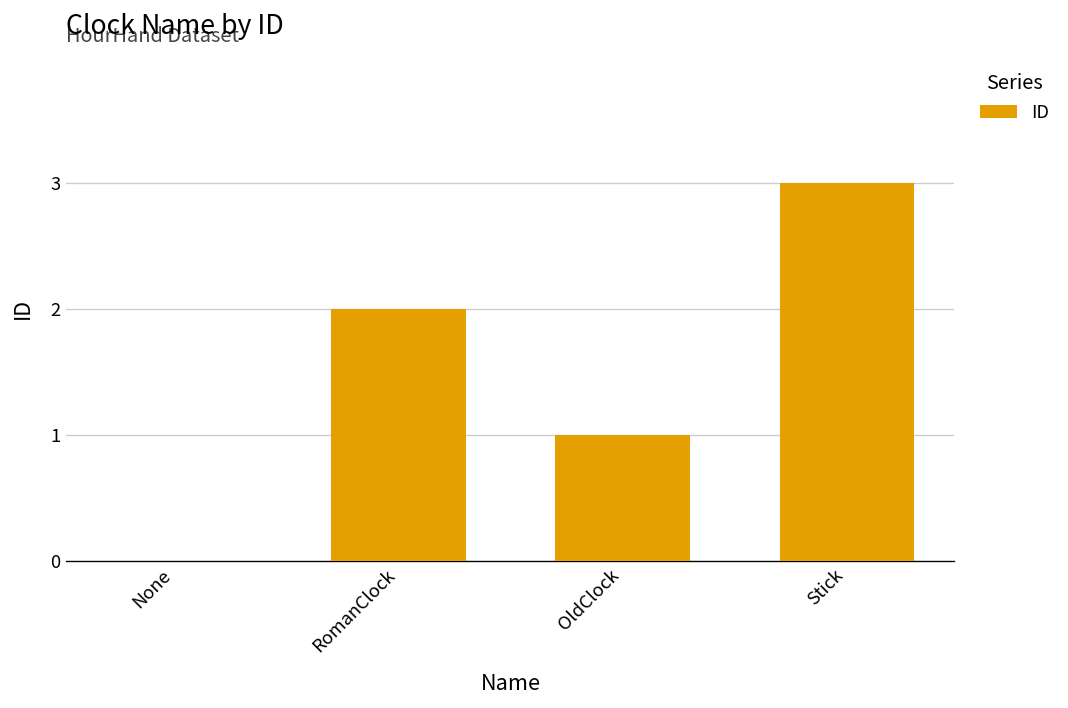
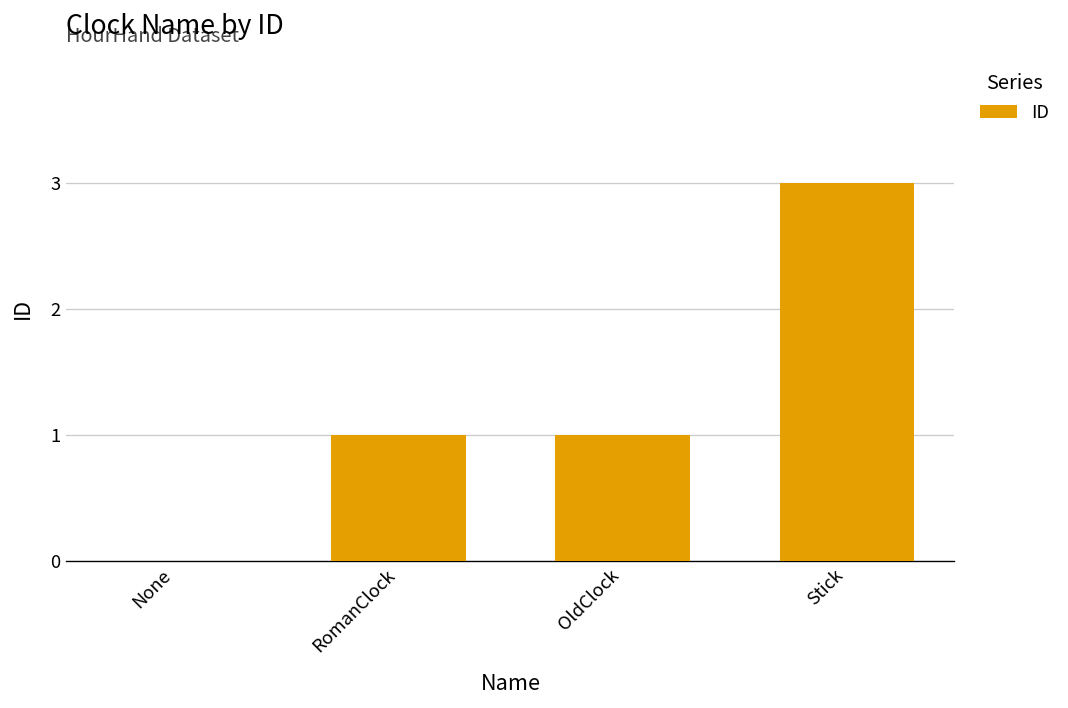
  {
    "None": 0,
-   "RomanClock": 2,
+   "RomanClock": 1,
    "OldClock": 1,
    "Stick": 3
  }
